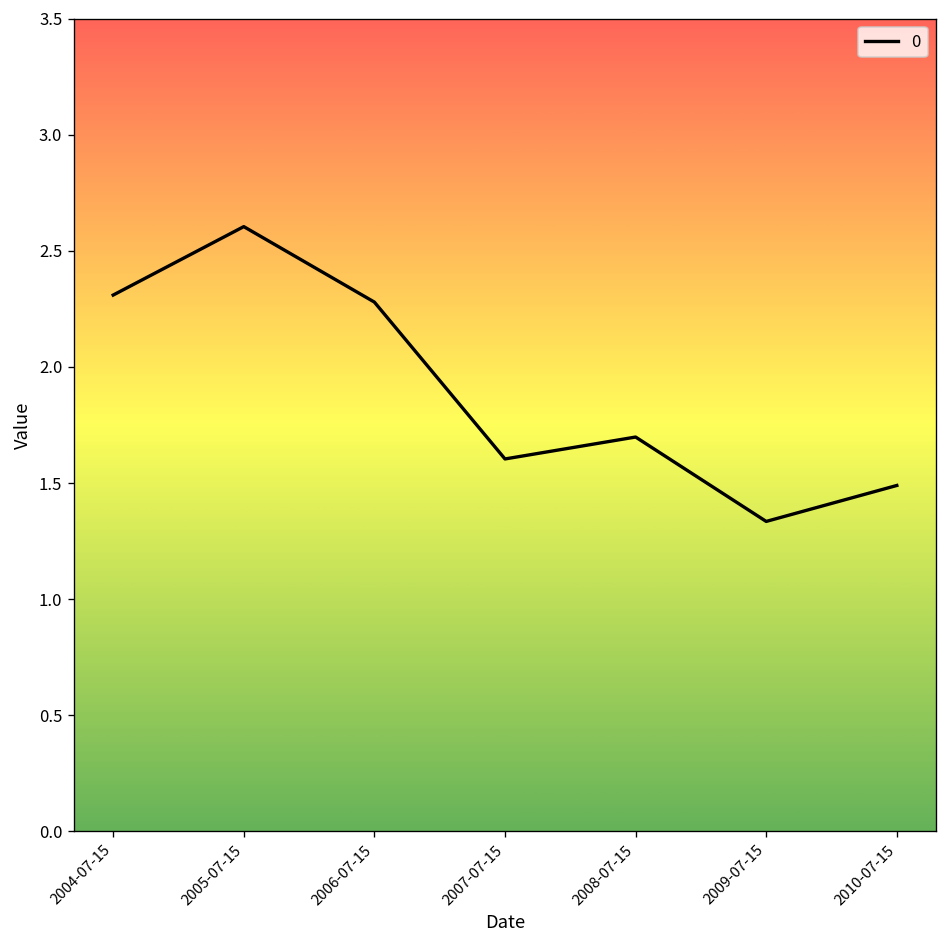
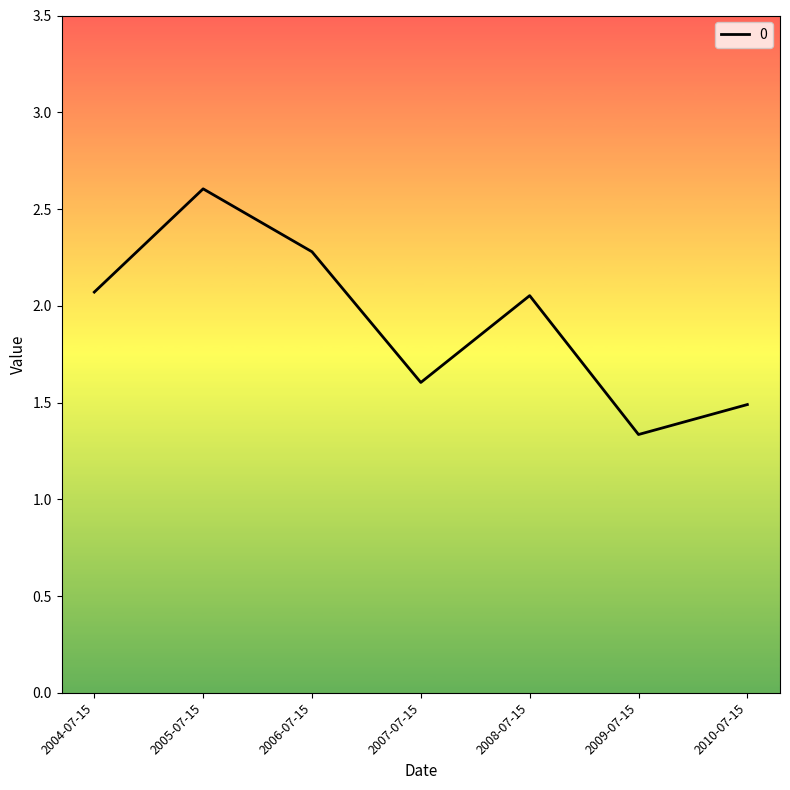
  {
-   "2004-07-15": 2.31,
+   "2004-07-15": 2.07,
    "2005-07-15": 2.60,
    "2006-07-15": 2.28,
    "2007-07-15": 1.60,
-   "2008-07-15": 1.70,
+   "2008-07-15": 2.05,
    "2009-07-15": 1.33,
    "2010-07-15": 1.49
  }
